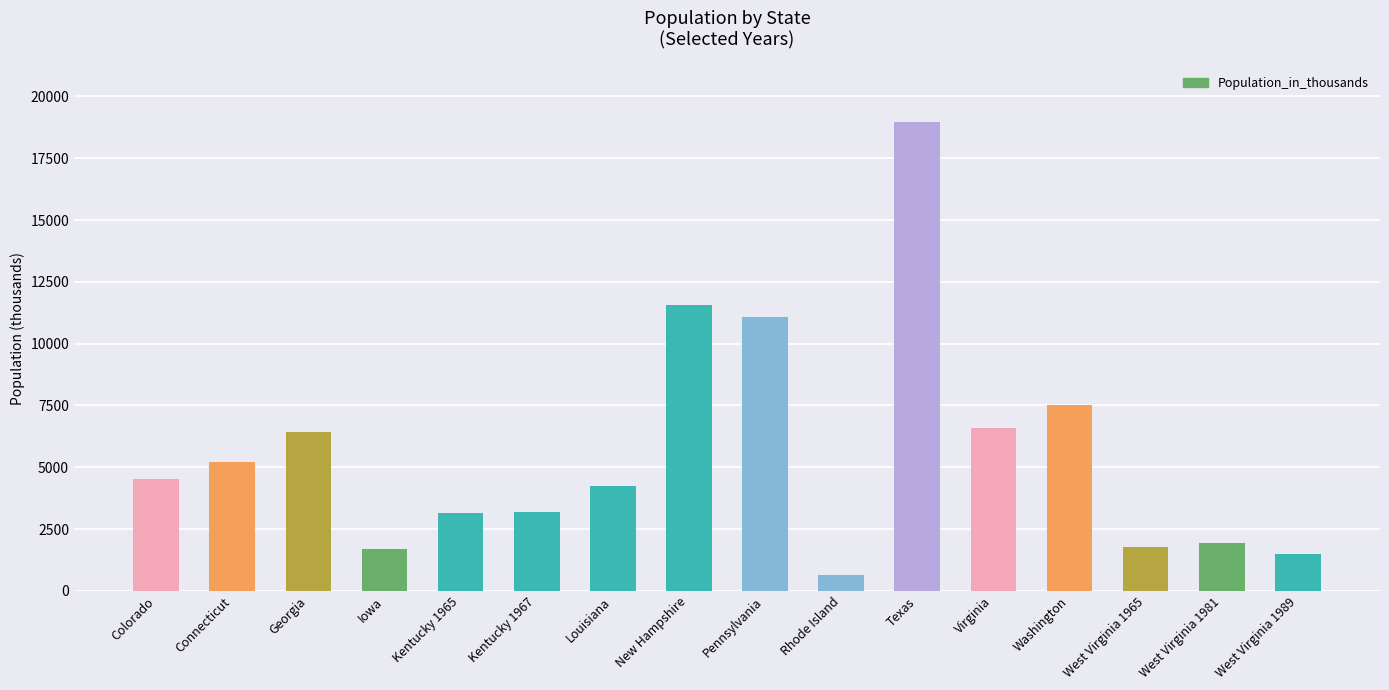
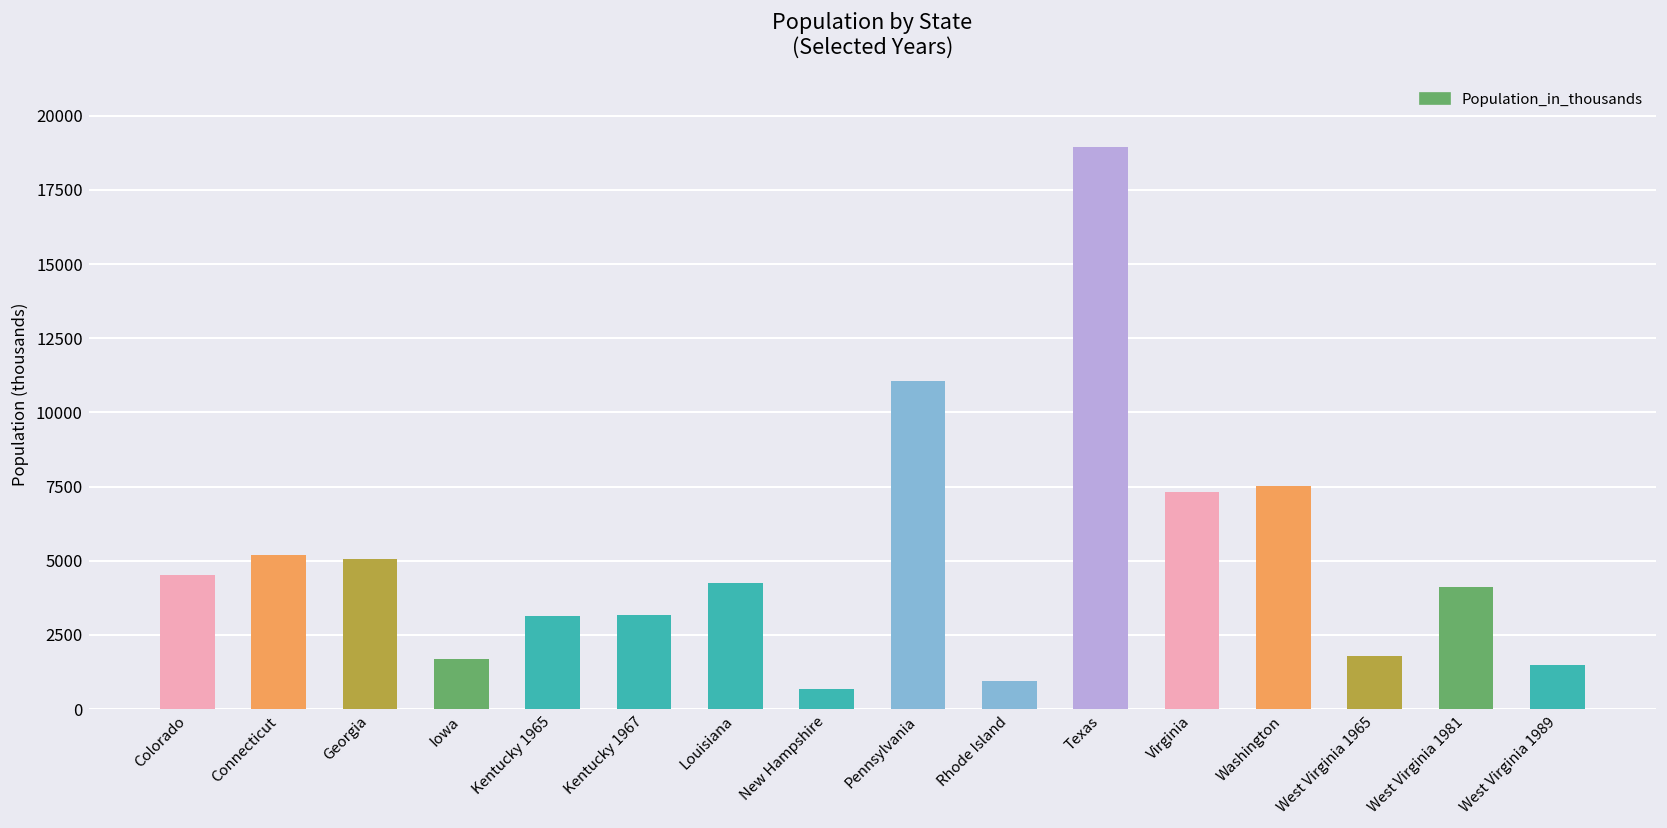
  {
    "Colorado": 4500,
    "Connecticut": 5200,
-   "Georgia": 6400,
+   "Georgia": 5100,
    "Iowa": 1700,
    "Kentucky 1965": 3100,
    "Kentucky 1967": 3200,
    "Louisiana": 4300,
-   "New Hampshire": 11500,
+   "New Hampshire": 700,
    "Pennsylvania": 11100,
-   "Rhode Island": 600,
+   "Rhode Island": 1000,
    "Texas": 19000,
-   "Virginia": 6600,
+   "Virginia": 7300,
    "Washington": 7500,
    "West Virginia 1965": 1800,
-   "West Virginia 1981": 2000,
+   "West Virginia 1981": 4100,
    "West Virginia 1989": 1500
  }
